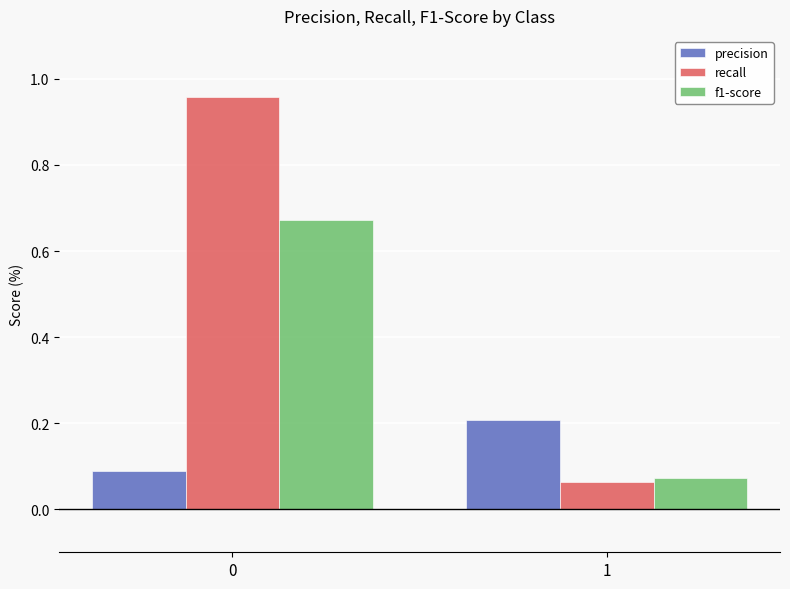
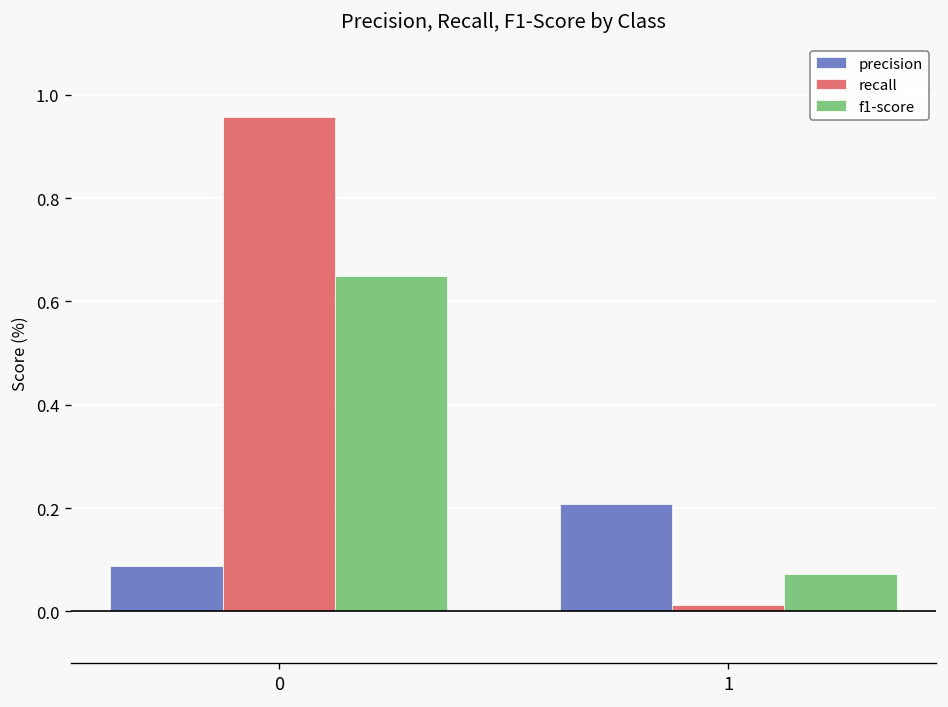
  {
    "precision": {
      "0": 0.09,
      "1": 0.21
    },
    "recall": {
      "0": 0.96,
-     "1": 0.06
+     "1": 0.01
    },
    "f1-score": {
-     "0": 0.67,
+     "0": 0.65,
      "1": 0.07
    }
  }
